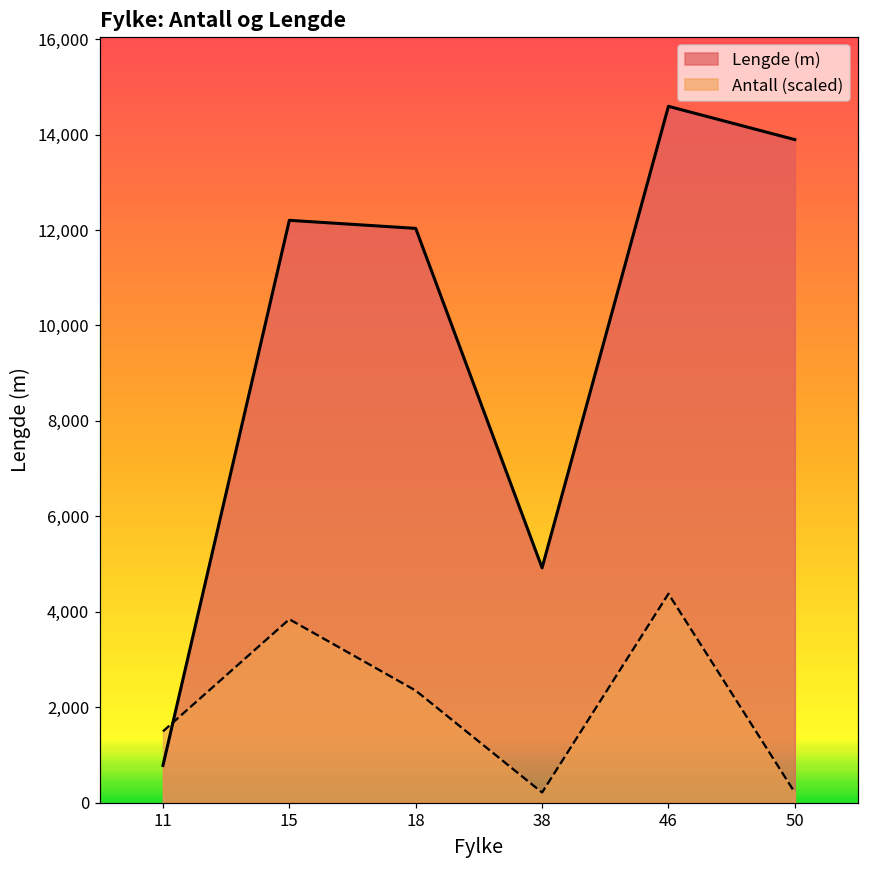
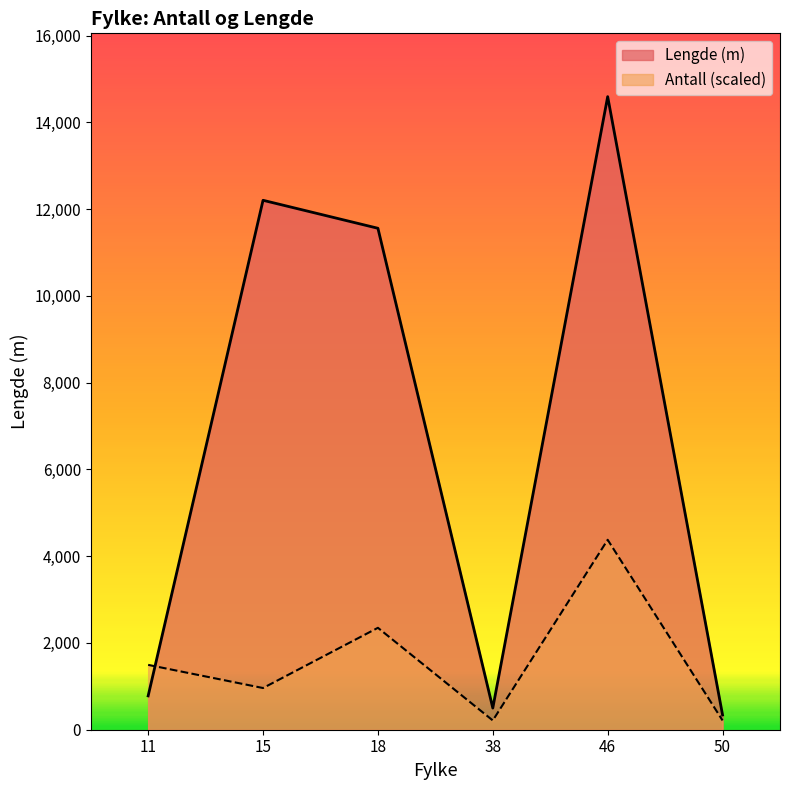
  {
    "Lengde (m)": {
      "11": "800",
      "15": "12,200",
-     "18": "12,000",
-     "38": "4,900",
+     "18": "11,600",
+     "38": "500",
      "46": "14,600",
-     "50": "13,900"
+     "50": "300"
    },
    "Antall (scaled)": {
      "11": "1,500",
-     "15": "3,800",
+     "15": "1,000",
      "18": "2,300",
      "38": "200",
      "46": "4,400",
      "50": "200"
    }
  }
